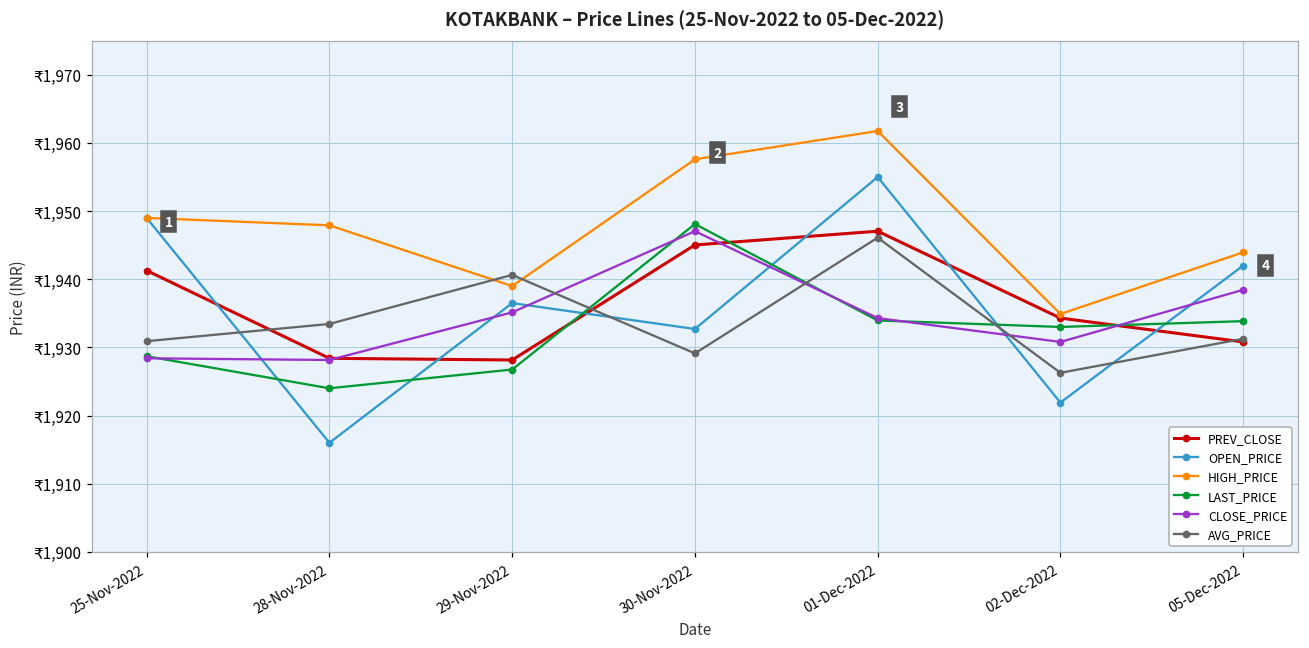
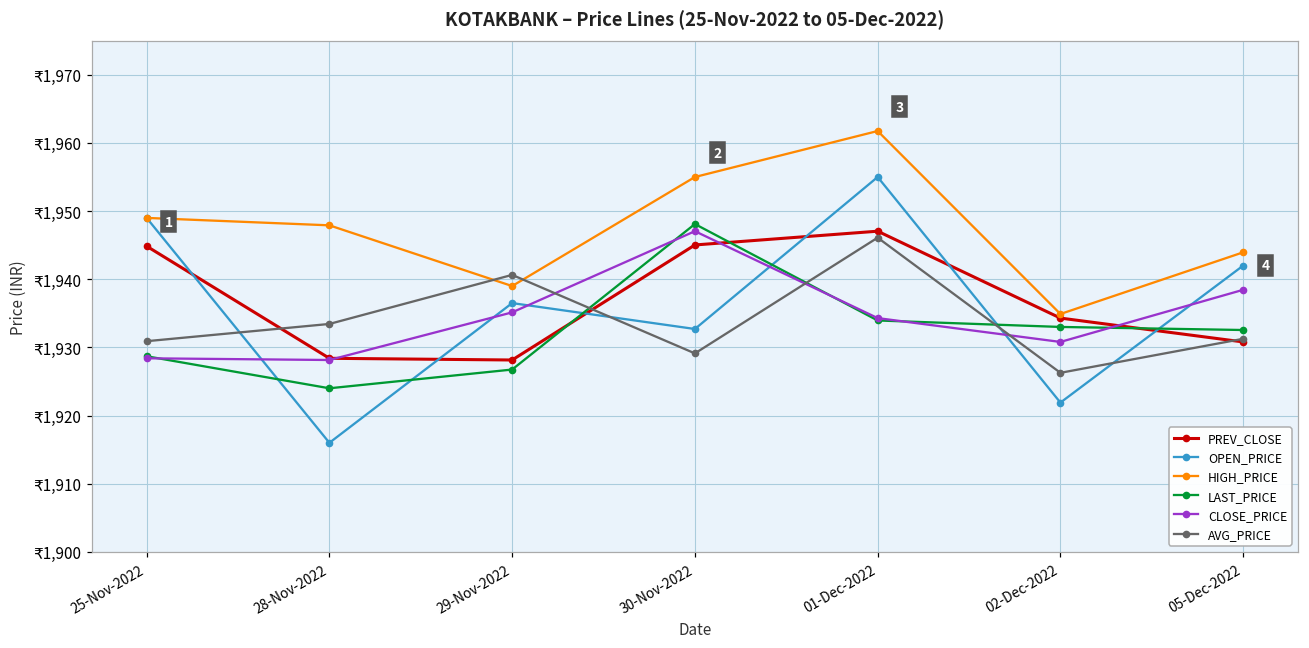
  {
    "PREV_CLOSE": {
-     "25-Nov-2022": "₹1,941",
+     "25-Nov-2022": "₹1,945",
      "29-Nov-2022": "₹1,928",
      "30-Nov-2022": "₹1,945",
      "01-Dec-2022": "₹1,947",
      "02-Dec-2022": "₹1,934",
      "05-Dec-2022": "₹1,931"
    },
    "OPEN_PRICE": {
      "28-Nov-2022": "₹1,916",
      "29-Nov-2022": "₹1,937",
      "30-Nov-2022": "₹1,933",
      "01-Dec-2022": "₹1,955",
      "02-Dec-2022": "₹1,922"
    },
    "HIGH_PRICE": {
      "28-Nov-2022": "₹1,948",
      "29-Nov-2022": "₹1,939",
-     "30-Nov-2022": "₹1,958",
+     "30-Nov-2022": "₹1,955",
      "02-Dec-2022": "₹1,935",
      "05-Dec-2022": "₹1,944"
    },
    "LAST_PRICE": {
      "28-Nov-2022": "₹1,924",
      "29-Nov-2022": "₹1,927",
      "30-Nov-2022": "₹1,948",
      "02-Dec-2022": "₹1,933",
-     "05-Dec-2022": "₹1,934"
+     "05-Dec-2022": "₹1,933"
    },
    "CLOSE_PRICE": {
      "29-Nov-2022": "₹1,935",
      "30-Nov-2022": "₹1,947",
      "02-Dec-2022": "₹1,931",
      "05-Dec-2022": "₹1,938"
    },
    "AVG_PRICE": {
      "25-Nov-2022": "₹1,931",
      "28-Nov-2022": "₹1,933",
      "29-Nov-2022": "₹1,941",
      "30-Nov-2022": "₹1,929",
      "01-Dec-2022": "₹1,946",
      "02-Dec-2022": "₹1,926",
      "05-Dec-2022": "₹1,931"
    }
  }
